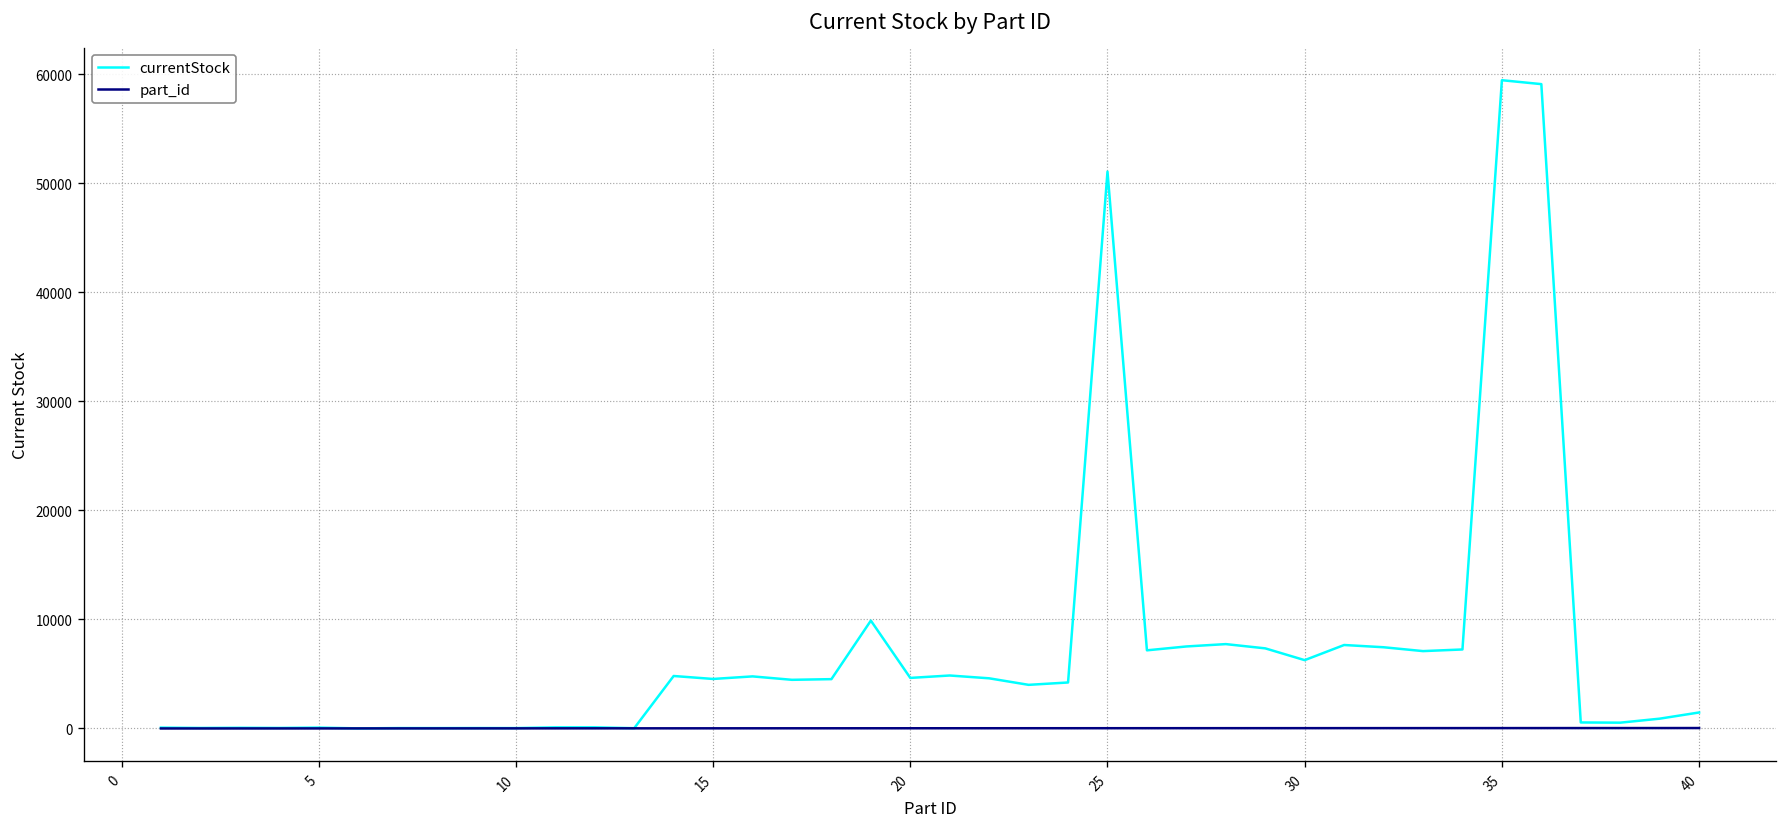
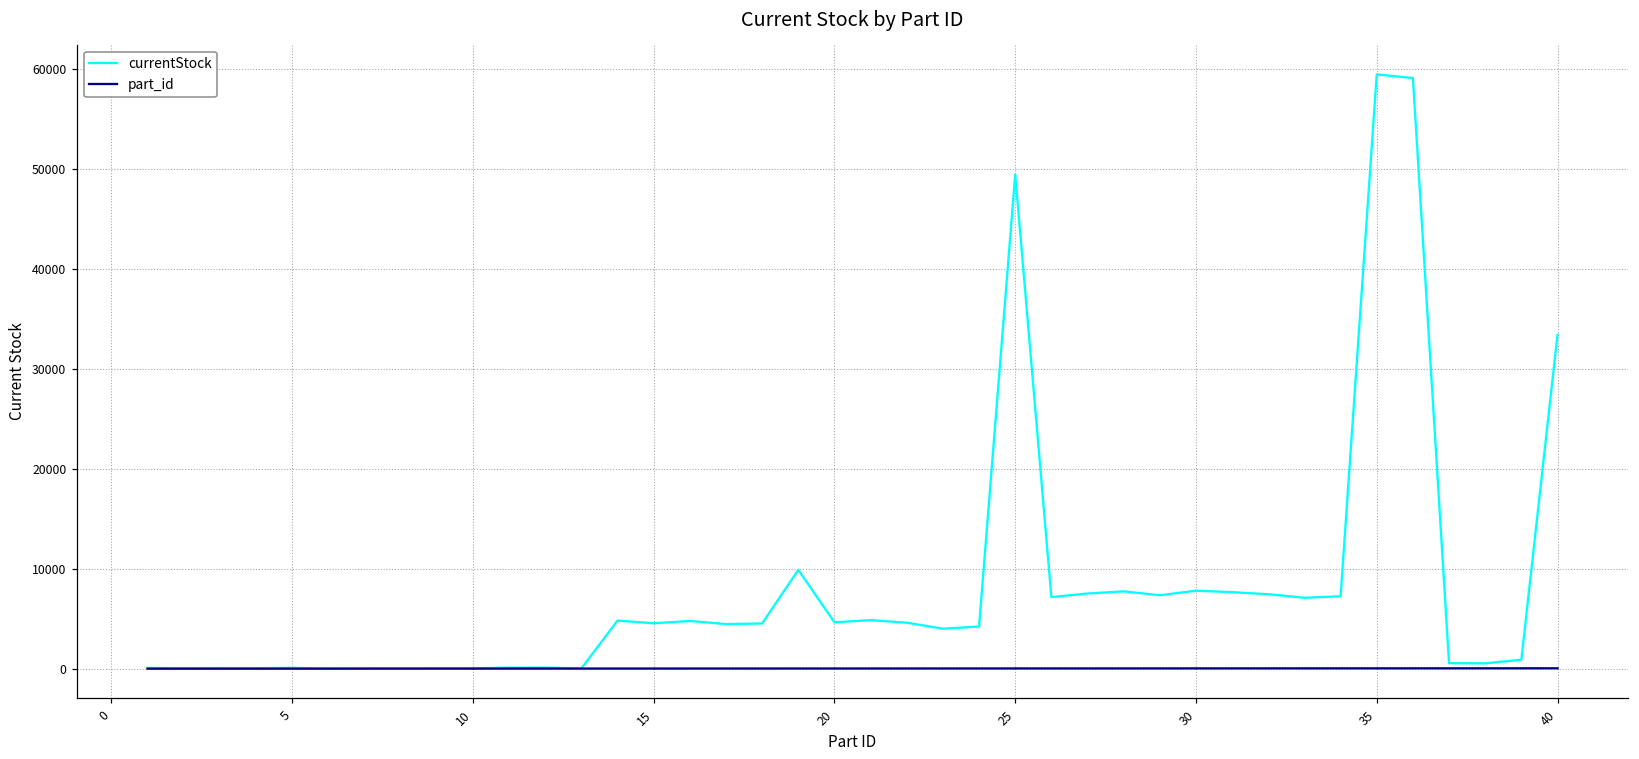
  {
    "currentStock": {
      "15": 5000,
      "20": 5000,
-     "25": 51000,
-     "30": 6000,
+     "25": 49000,
+     "30": 8000,
      "35": 59000,
-     "40": 1000
+     "40": 33000
    },
    "part_id": {
      "15": 0,
      "20": 0,
      "25": 0,
      "30": 0,
      "35": 0,
      "40": 0
    }
  }
